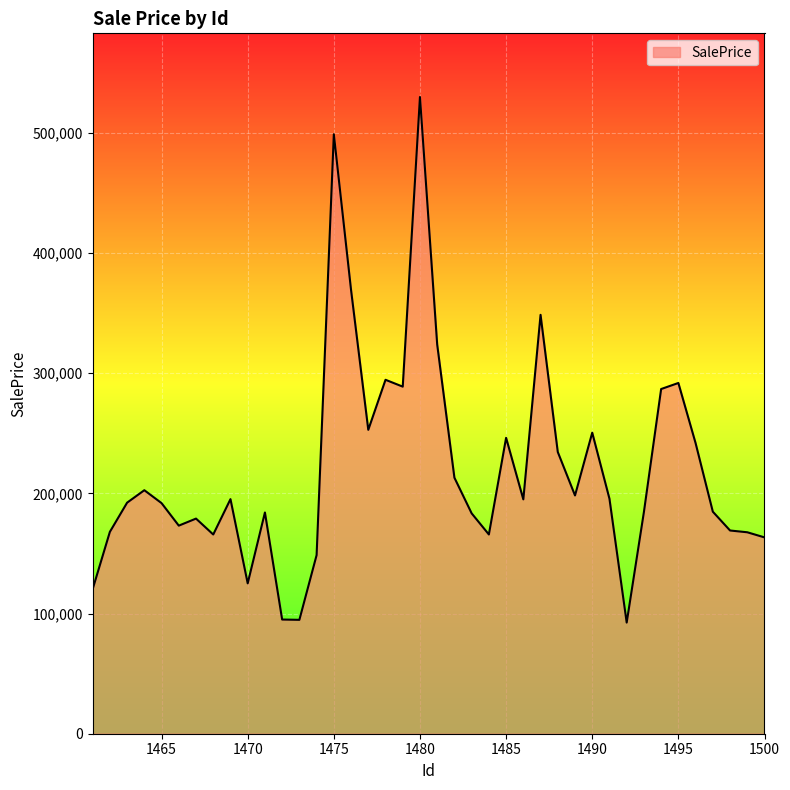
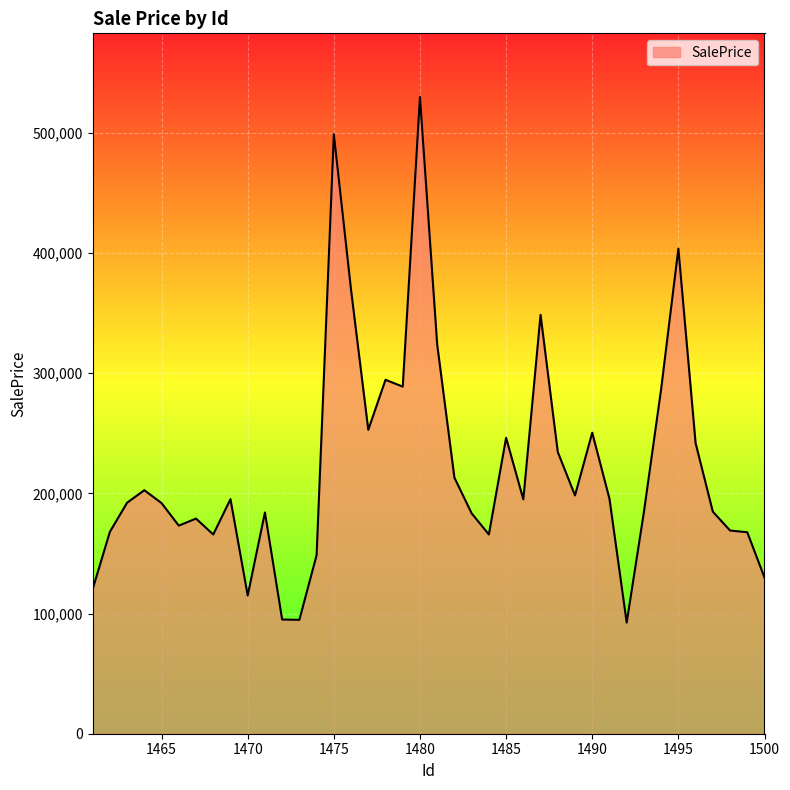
  {
    "1465": "192,000",
-   "1470": "125,000",
+   "1470": "115,000",
    "1475": "499,000",
    "1480": "530,000",
    "1485": "246,000",
    "1490": "250,000",
-   "1495": "292,000",
-   "1500": "163,000"
+   "1495": "404,000",
+   "1500": "130,000"
  }
